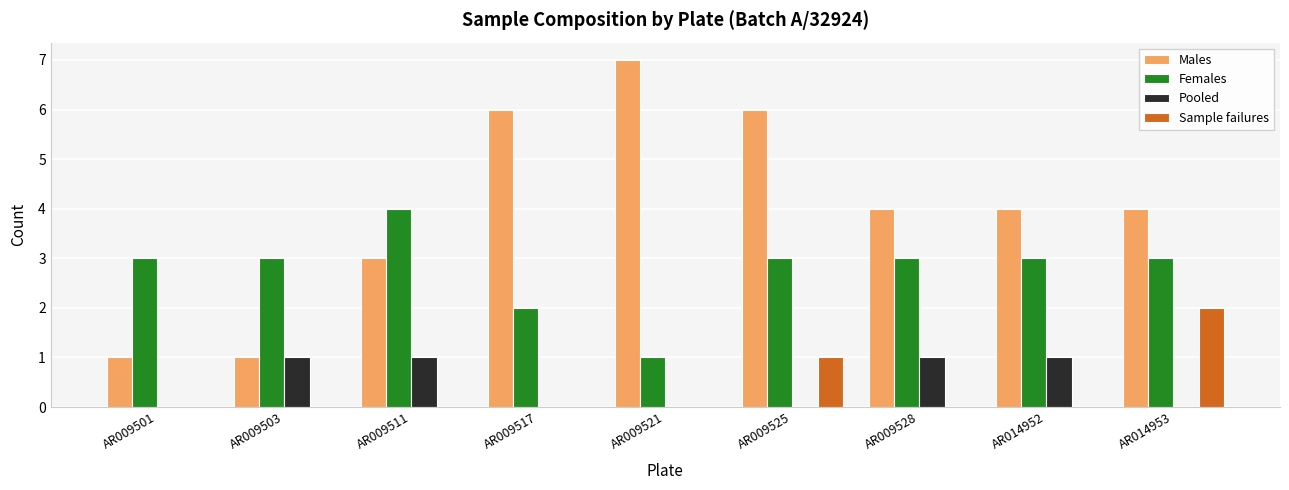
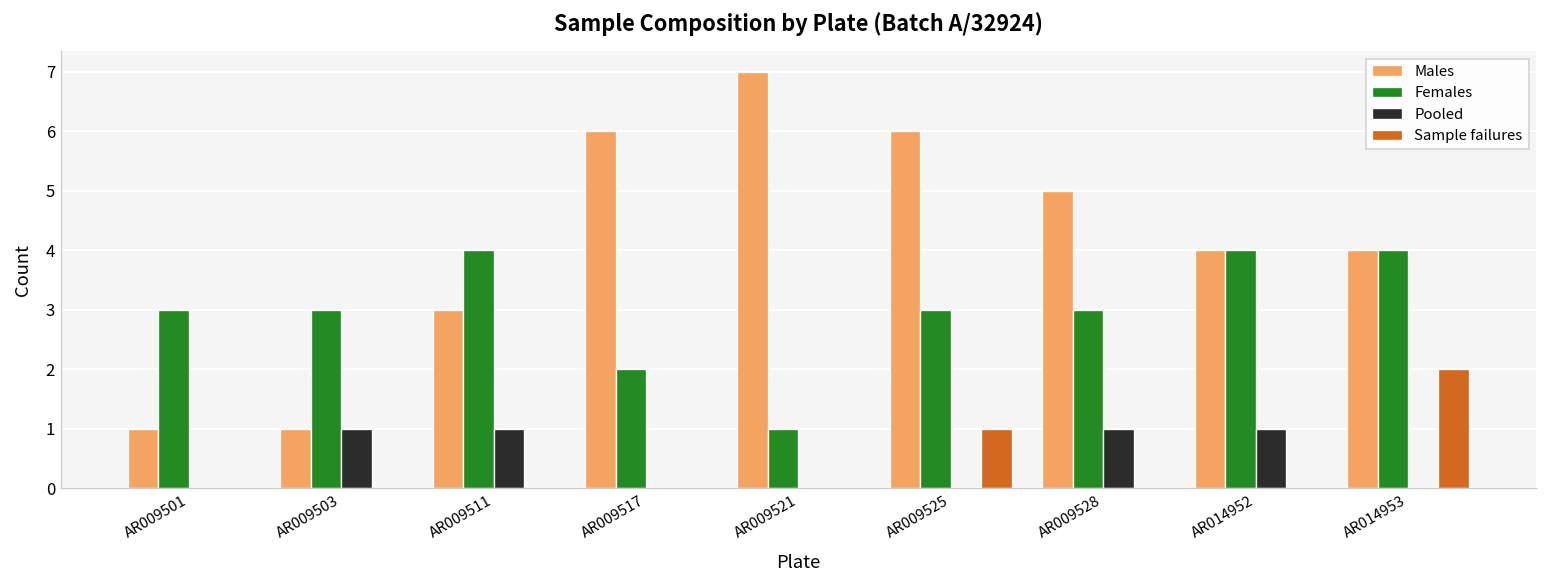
  {
    "Males": {
      "AR009501": 1,
      "AR009503": 1,
      "AR009511": 3,
      "AR009517": 6,
      "AR009521": 7,
      "AR009525": 6,
-     "AR009528": 4,
+     "AR009528": 5,
      "AR014952": 4,
      "AR014953": 4
    },
    "Females": {
      "AR009501": 3,
      "AR009503": 3,
      "AR009511": 4,
      "AR009517": 2,
      "AR009521": 1,
      "AR009525": 3,
      "AR009528": 3,
-     "AR014952": 3,
-     "AR014953": 3
+     "AR014952": 4,
+     "AR014953": 4
    },
    "Pooled": {
      "AR009501": 0,
      "AR009503": 1,
      "AR009511": 1,
      "AR009517": 0,
      "AR009521": 0,
      "AR009525": 0,
      "AR009528": 1,
      "AR014952": 1,
      "AR014953": 0
    },
    "Sample failures": {
      "AR009501": 0,
      "AR009503": 0,
      "AR009511": 0,
      "AR009517": 0,
      "AR009521": 0,
      "AR009525": 1,
      "AR009528": 0,
      "AR014952": 0,
      "AR014953": 2
    }
  }
